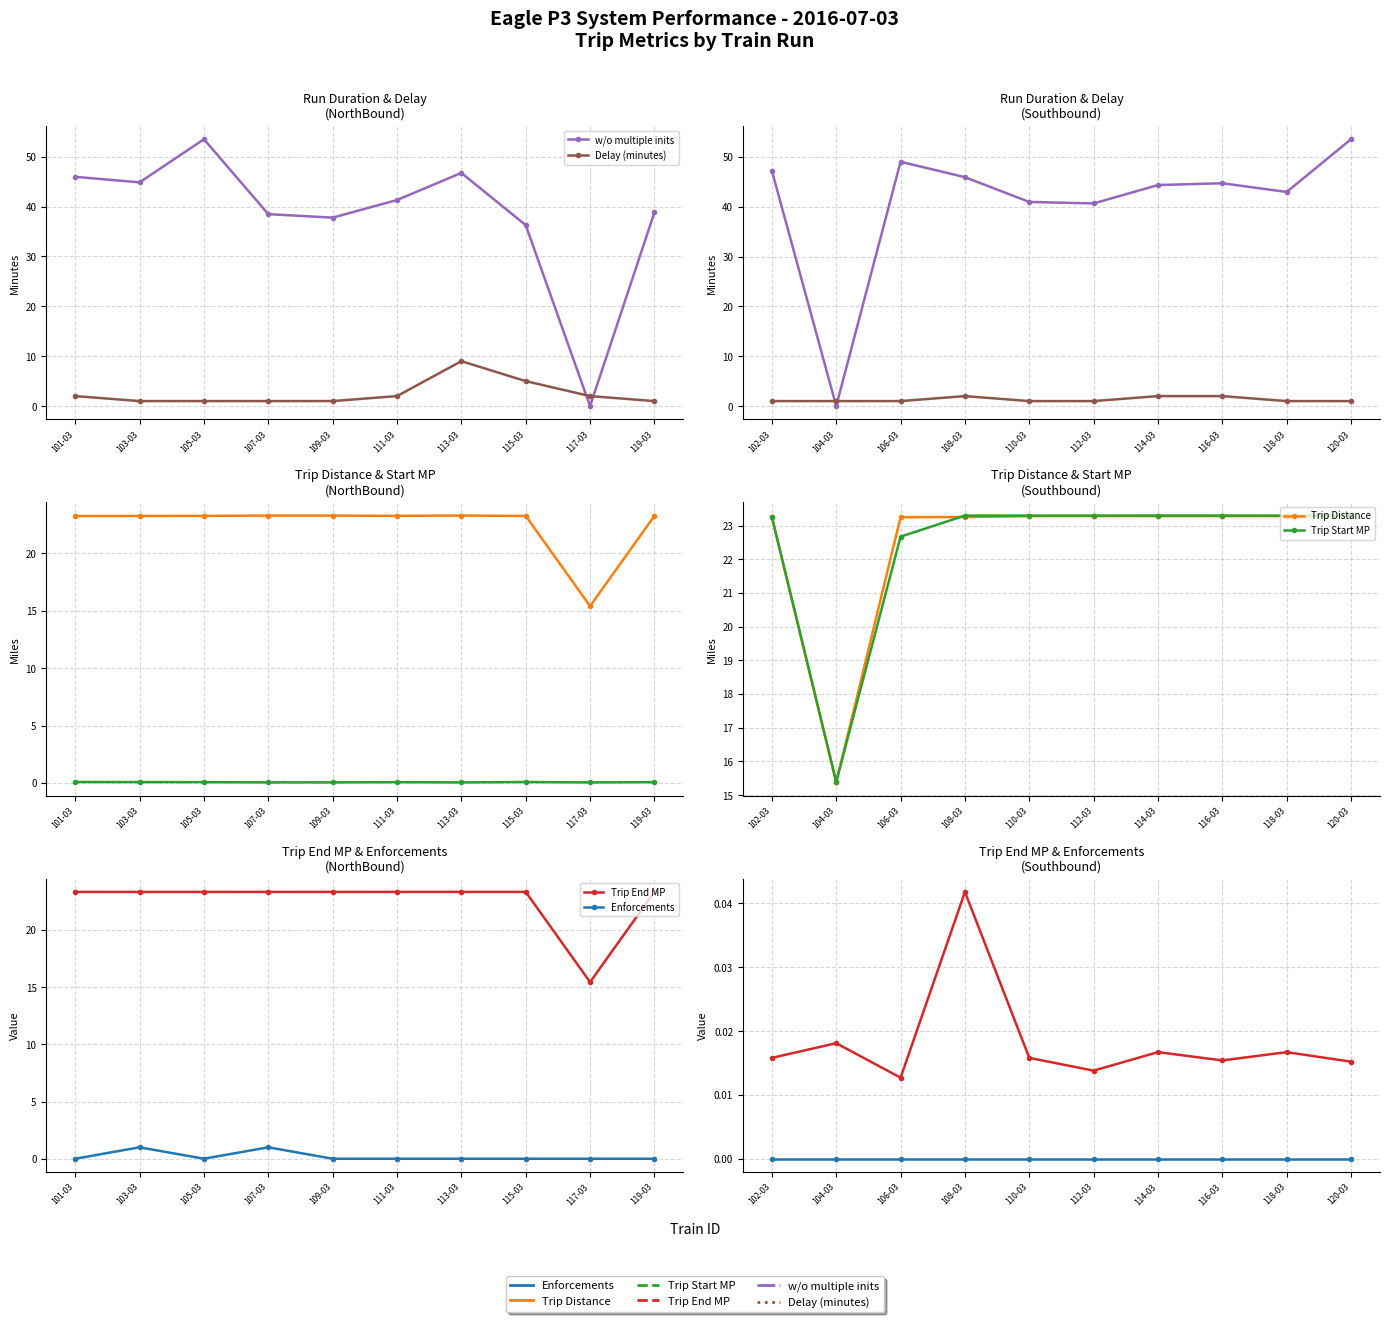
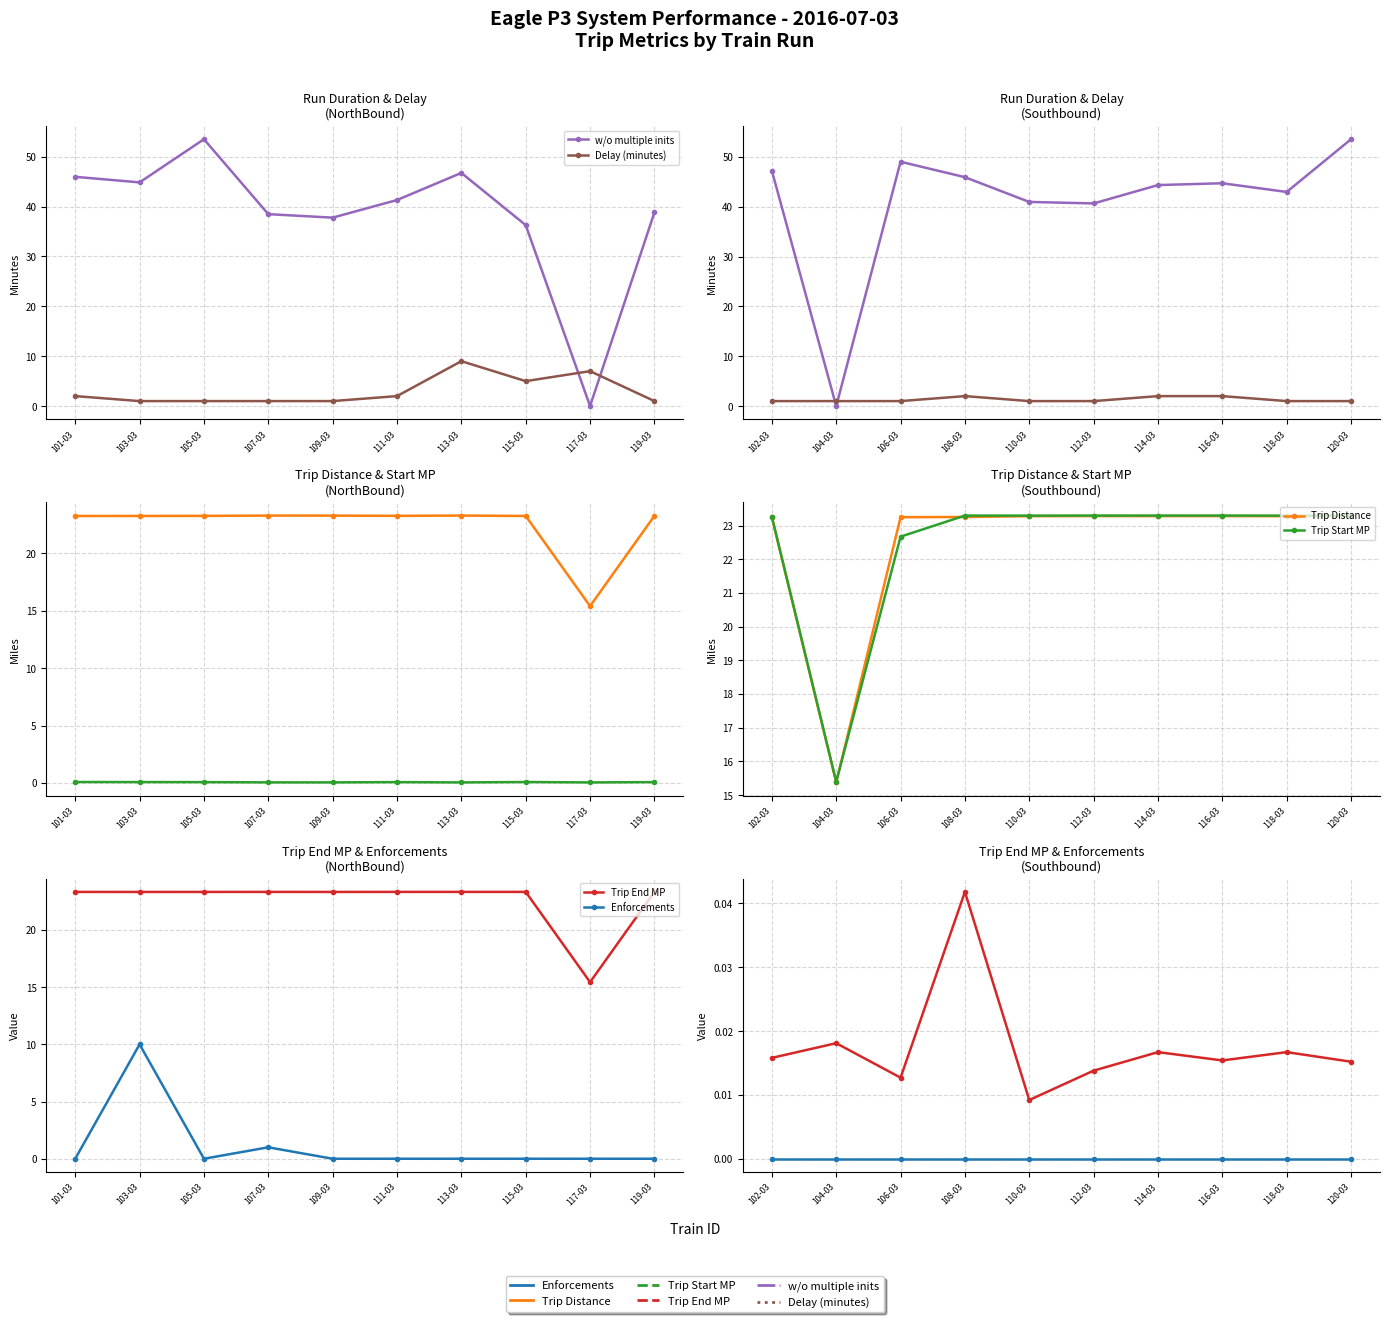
  {
    "Run Duration & Delay (NorthBound)": {
      "w/o multiple inits": {
        "101-03": 46,
        "103-03": 45,
        "105-03": 53,
        "107-03": 38,
        "109-03": 38,
        "111-03": 41,
        "113-03": 47,
        "115-03": 36,
        "117-03": 0,
        "119-03": 39
      },
      "Delay (minutes)": {
        "101-03": 2,
        "103-03": 1,
        "105-03": 1,
        "107-03": 1,
        "109-03": 1,
        "111-03": 2,
        "113-03": 9,
        "115-03": 5,
-       "117-03": 2,
+       "117-03": 7,
        "119-03": 1
      }
    },
    "Run Duration & Delay (Southbound)": {
      "w/o multiple inits": {
        "102-03": 47,
        "104-03": 0,
        "106-03": 49,
        "108-03": 46,
        "110-03": 41,
        "112-03": 41,
        "114-03": 44,
        "116-03": 45,
        "118-03": 43,
        "120-03": 54
      },
      "Delay (minutes)": {
        "102-03": 1,
        "104-03": 1,
        "106-03": 1,
        "108-03": 2,
        "110-03": 1,
        "112-03": 1,
        "114-03": 2,
        "116-03": 2,
        "118-03": 1,
        "120-03": 1
      }
    },
    "Trip Distance & Start MP (NorthBound)": {
      "Trip Distance": {
        "101-03": 23.2,
        "103-03": 23.3,
        "105-03": 23.3,
        "107-03": 23.3,
        "109-03": 23.3,
        "111-03": 23.3,
        "113-03": 23.3,
        "115-03": 23.3,
        "117-03": 15.4,
        "119-03": 23.3
      },
      "Trip Start MP": {
        "101-03": 0.1,
        "103-03": 0.1,
        "105-03": 0.1,
        "107-03": 0.0,
        "109-03": 0.0,
        "111-03": 0.1,
        "113-03": 0.0,
        "115-03": 0.1,
        "117-03": 0.0,
        "119-03": 0.1
      }
    },
    "Trip Distance & Start MP (Southbound)": {
      "Trip Distance": {
        "106-03": 23.3
      },
      "Trip Start MP": {
        "106-03": 22.7
      }
    },
    "Trip End MP & Enforcements (NorthBound)": {
      "Trip End MP": {
        "101-03": 23.3,
        "103-03": 23.3,
        "105-03": 23.3,
        "107-03": 23.3,
        "109-03": 23.3,
        "111-03": 23.3,
        "113-03": 23.3,
        "115-03": 23.3,
        "117-03": 15.4
      },
      "Enforcements": {
        "101-03": 0,
-       "103-03": 1,
+       "103-03": 10,
        "105-03": 0,
        "107-03": 1,
        "109-03": 0,
        "111-03": 0,
        "113-03": 0,
        "115-03": 0,
        "117-03": 0,
        "119-03": 0
      }
    },
    "Trip End MP & Enforcements (Southbound)": {
      "Trip End MP": {
        "102-03": 0.016,
        "104-03": 0.018,
        "106-03": 0.013,
        "108-03": 0.042,
-       "110-03": 0.016,
+       "110-03": 0.009,
        "112-03": 0.014,
        "114-03": 0.017,
        "116-03": 0.015,
        "118-03": 0.017,
        "120-03": 0.015
      },
      "Enforcements": {
        "102-03": 0.000,
        "104-03": 0.000,
        "106-03": 0.000,
        "108-03": 0.000,
        "110-03": 0.000,
        "112-03": 0.000,
        "114-03": 0.000,
        "116-03": 0.000,
        "118-03": 0.000,
        "120-03": 0.000
      }
    }
  }
